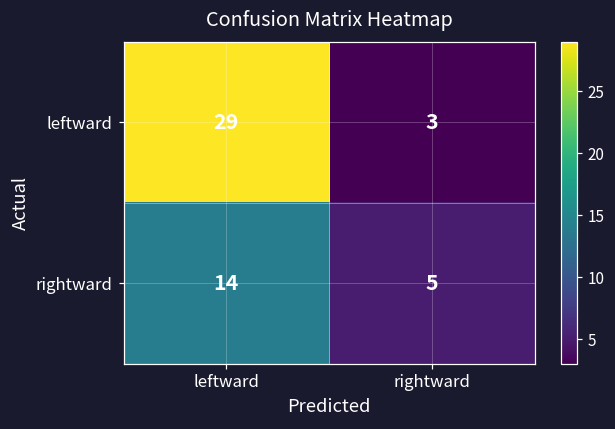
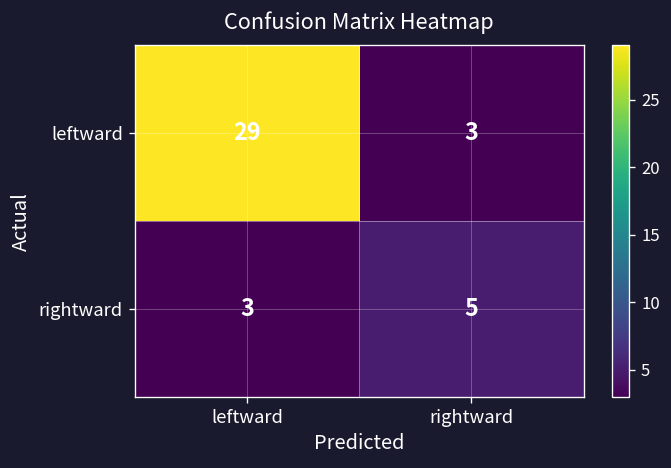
  {
    "leftward": {
      "leftward": 29,
      "rightward": 3
    },
    "rightward": {
-     "leftward": 14,
+     "leftward": 3,
      "rightward": 5
    }
  }
